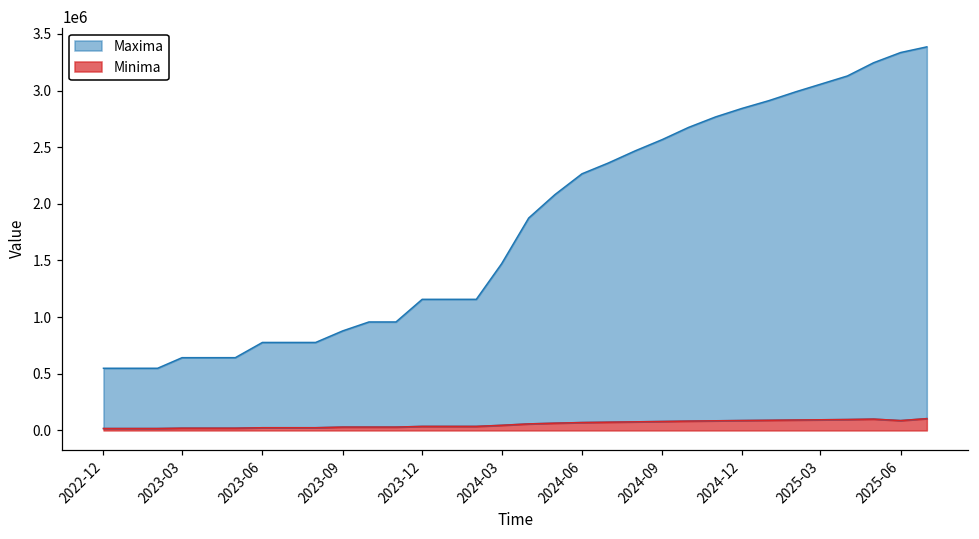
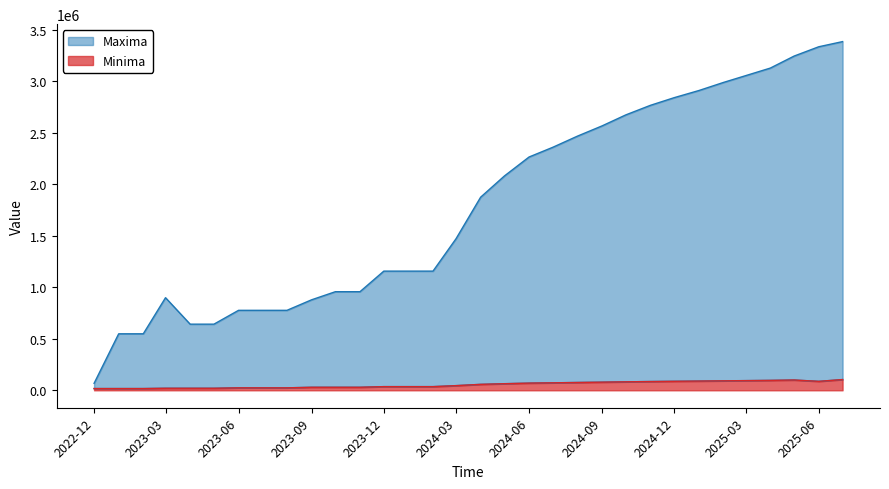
  {
    "Maxima": {
-     "2022-12": 550000,
-     "2023-03": 640000,
+     "2022-12": 70000,
+     "2023-03": 900000,
      "2023-06": 780000,
      "2023-09": 880000,
      "2023-12": 1160000,
      "2024-03": 1470000,
      "2024-06": 2270000,
      "2024-09": 2570000,
      "2024-12": 2840000,
      "2025-03": 3060000,
      "2025-06": 3340000
    },
    "Minima": {
      "2022-12": 20000,
      "2023-03": 20000,
      "2023-06": 20000,
      "2023-09": 30000,
      "2023-12": 40000,
      "2024-03": 50000,
      "2024-06": 70000,
      "2024-09": 80000,
      "2024-12": 90000,
      "2025-03": 90000,
      "2025-06": 90000
    }
  }
